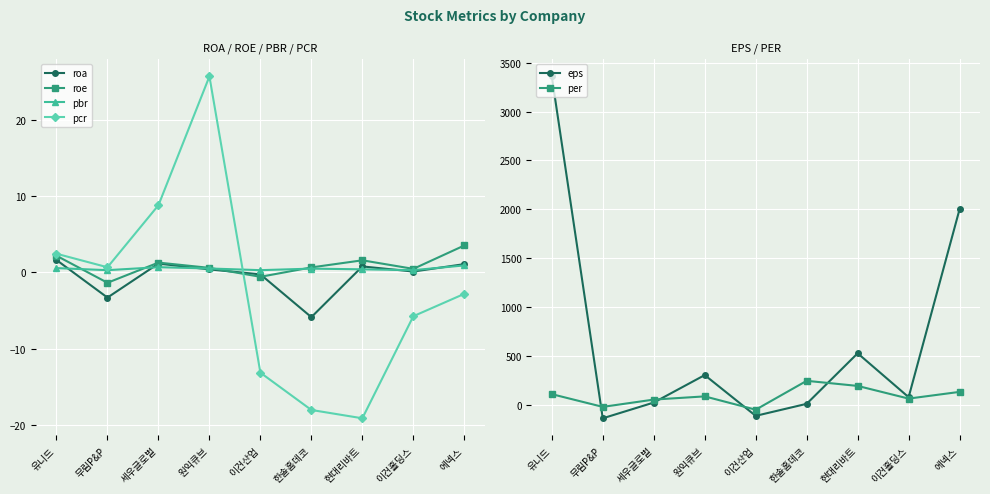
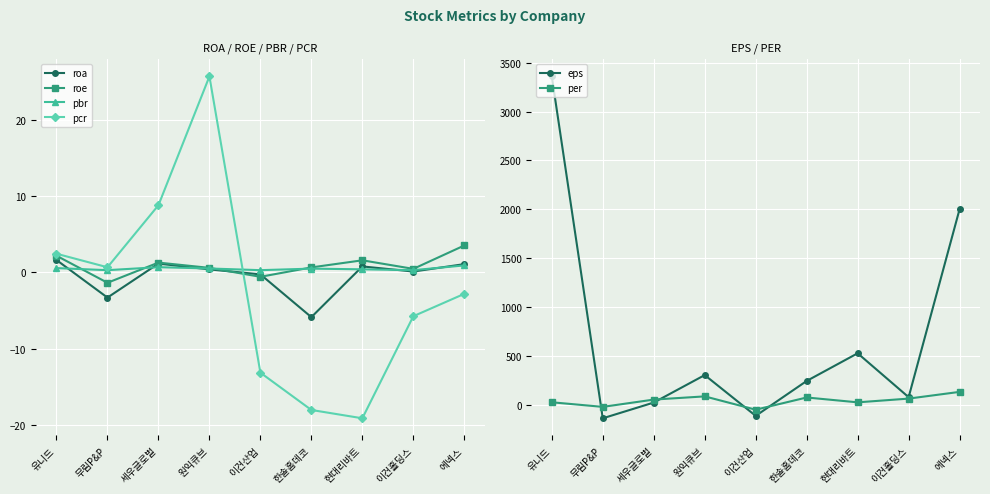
  {
    "ROA / ROE / PBR / PCR": {
      "roa": {
        "유니드": 2,
        "무림P&P": -3,
        "한솔홈데코": -6,
        "현대리바트": 1
      }
    },
    "EPS / PER": {
      "eps": {
        "무림P&P": -100,
        "세우글로벌": 0,
        "원익큐브": 300,
        "이건산업": -100,
-       "한솔홈데코": 0,
+       "한솔홈데코": 200,
        "현대리바트": 500,
        "에넥스": 2000
      },
      "per": {
-       "유니드": 100,
+       "유니드": 0,
        "무림P&P": 0,
        "세우글로벌": 100,
        "원익큐브": 100,
        "이건산업": -100,
-       "한솔홈데코": 200,
-       "현대리바트": 200,
+       "한솔홈데코": 100,
+       "현대리바트": 0,
        "에넥스": 100
      }
    }
  }
